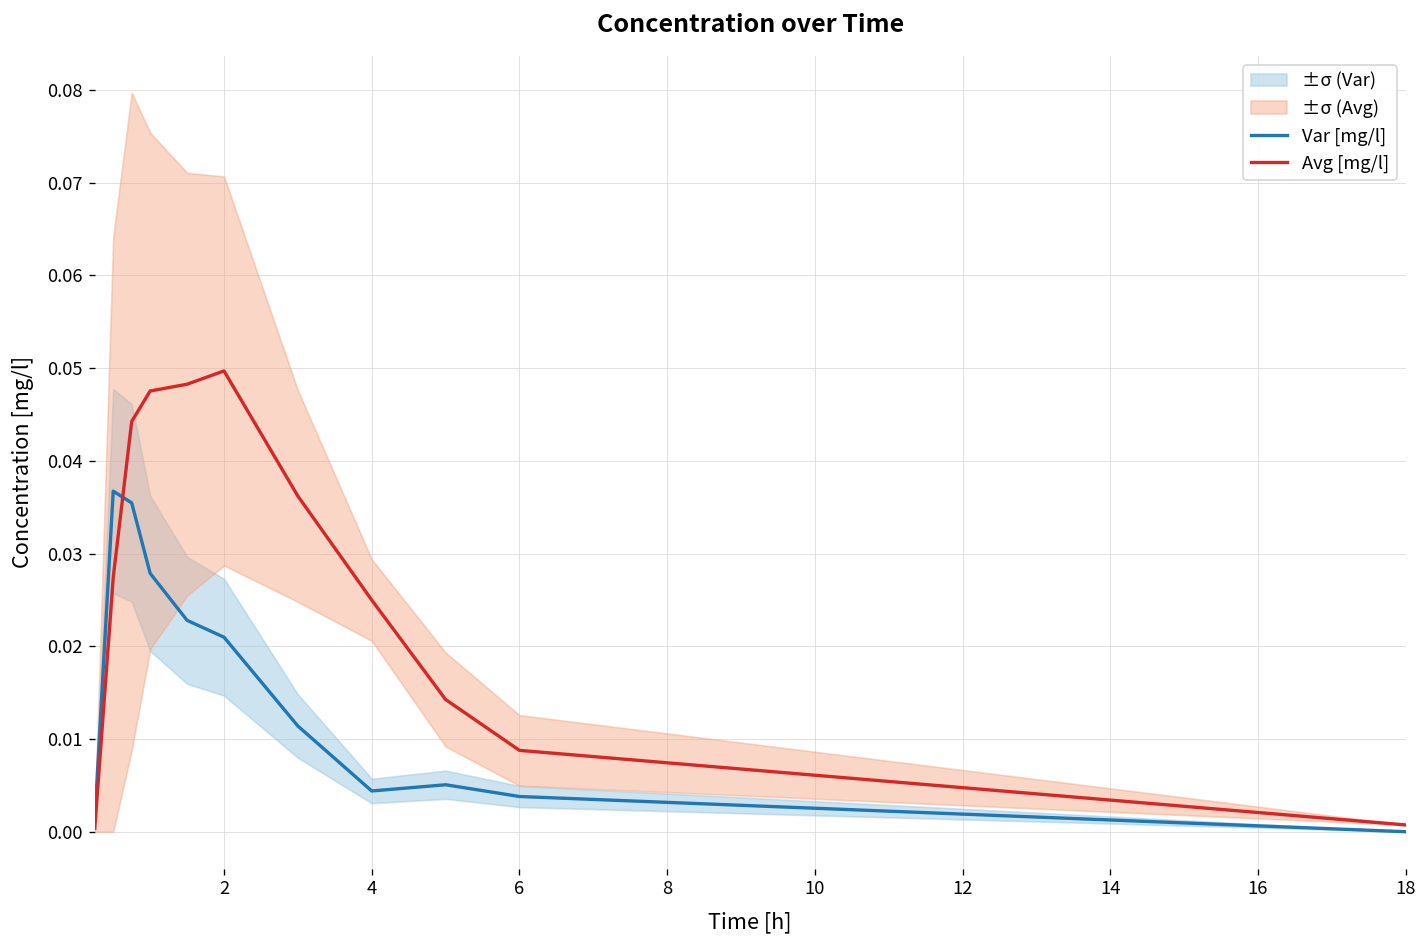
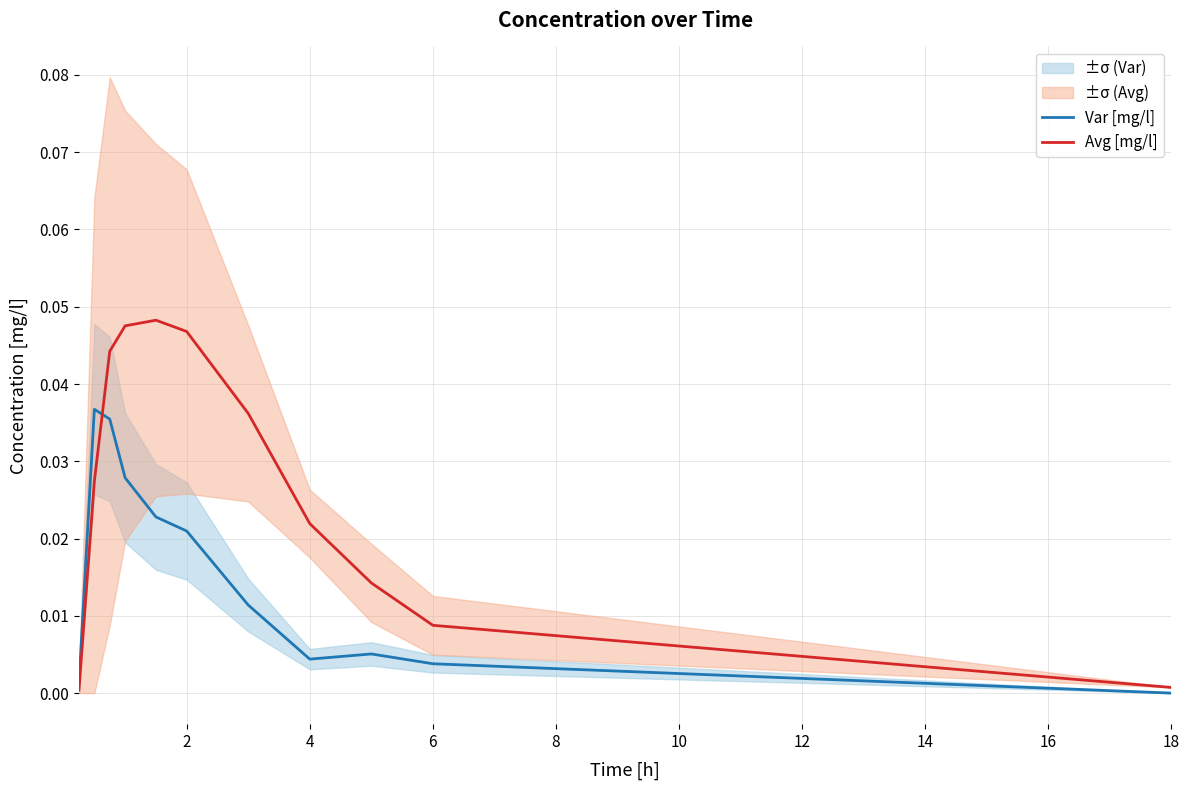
  {
    "Var [mg/l]": {
      "2": 0.021,
      "4": 0.004,
      "6": 0.004
    },
    "Avg [mg/l]": {
-     "2": 0.050,
-     "4": 0.025,
+     "2": 0.047,
+     "4": 0.022,
      "6": 0.009
    }
  }
